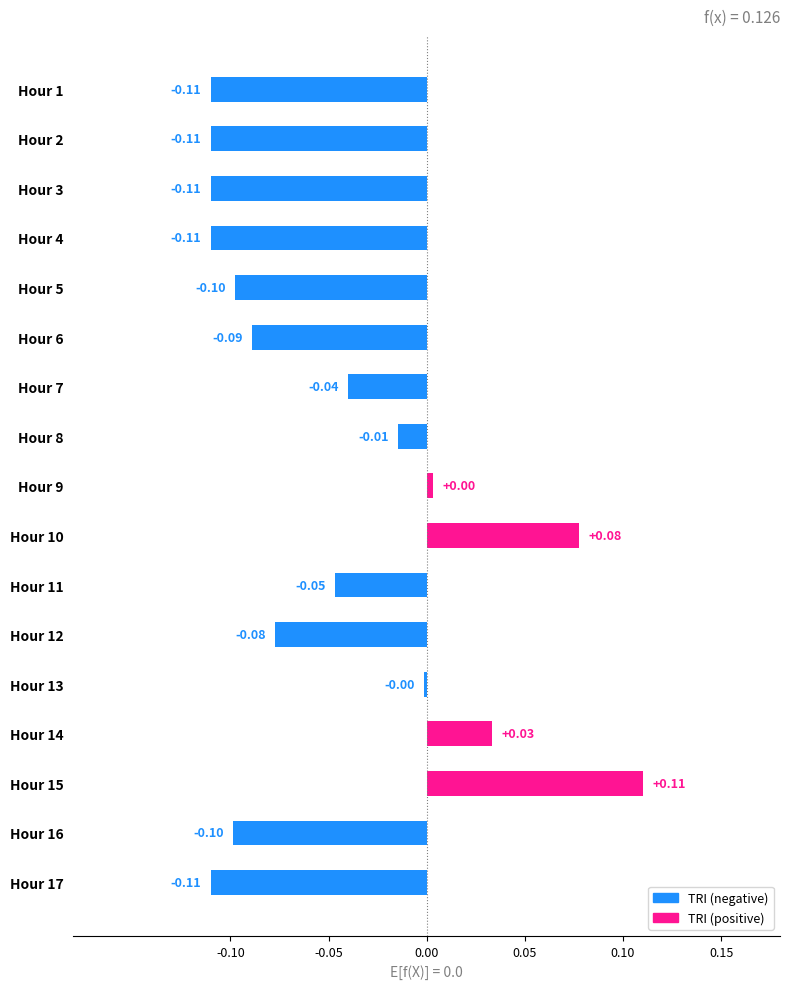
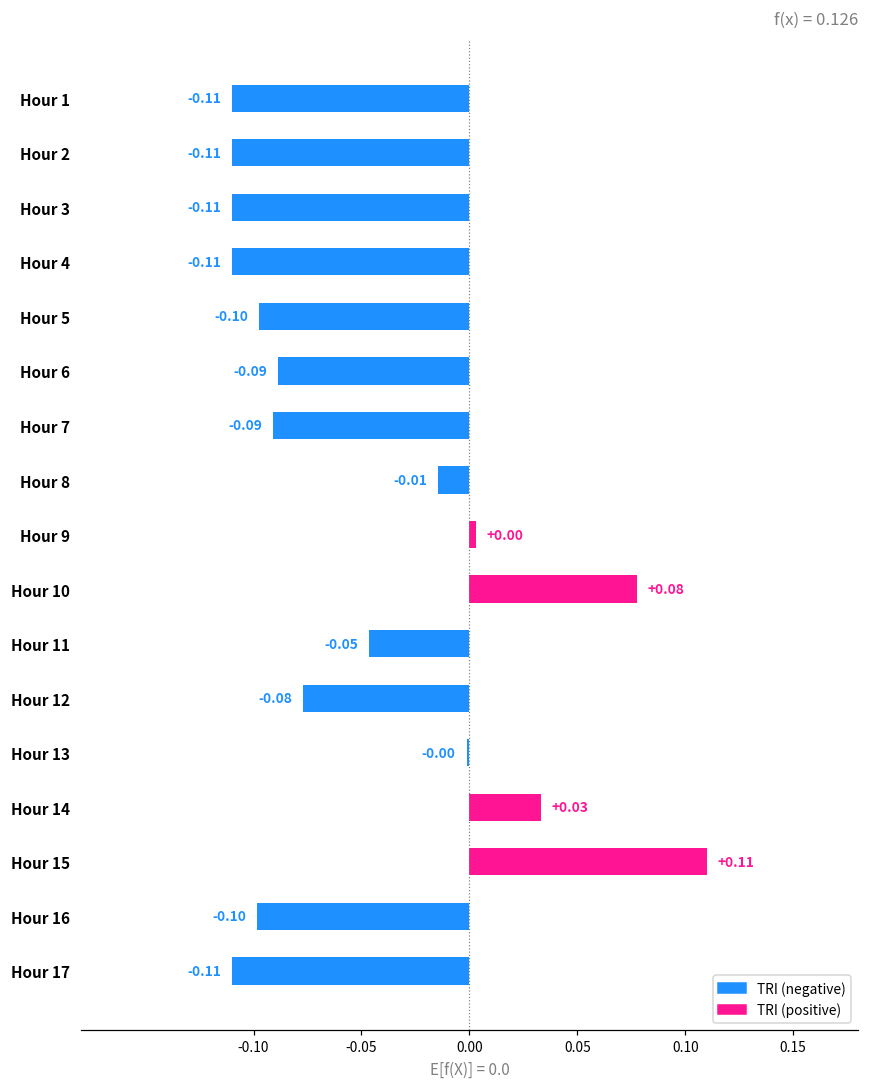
  {
    "Hour 1": "-0.11",
    "Hour 2": "-0.11",
    "Hour 3": "-0.11",
    "Hour 4": "-0.11",
    "Hour 5": "-0.10",
    "Hour 6": "-0.09",
-   "Hour 7": "-0.04",
+   "Hour 7": "-0.09",
    "Hour 8": "-0.01",
    "Hour 9": "+0.00",
    "Hour 10": "+0.08",
    "Hour 11": "-0.05",
    "Hour 12": "-0.08",
    "Hour 13": "-0.00",
    "Hour 14": "+0.03",
    "Hour 15": "+0.11",
    "Hour 16": "-0.10",
    "Hour 17": "-0.11"
  }
